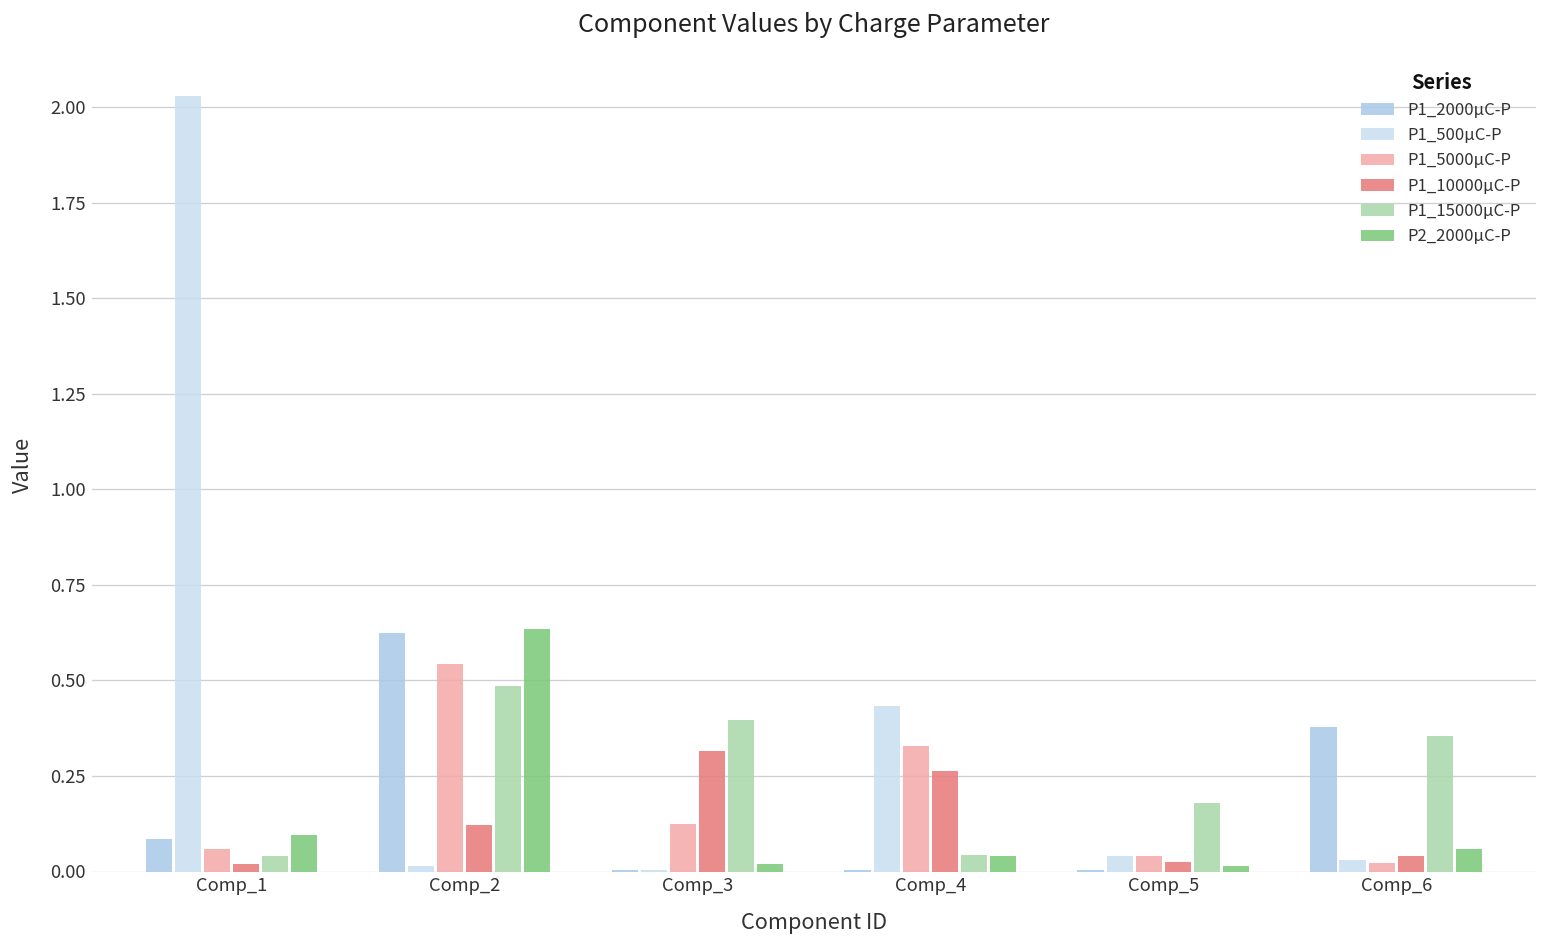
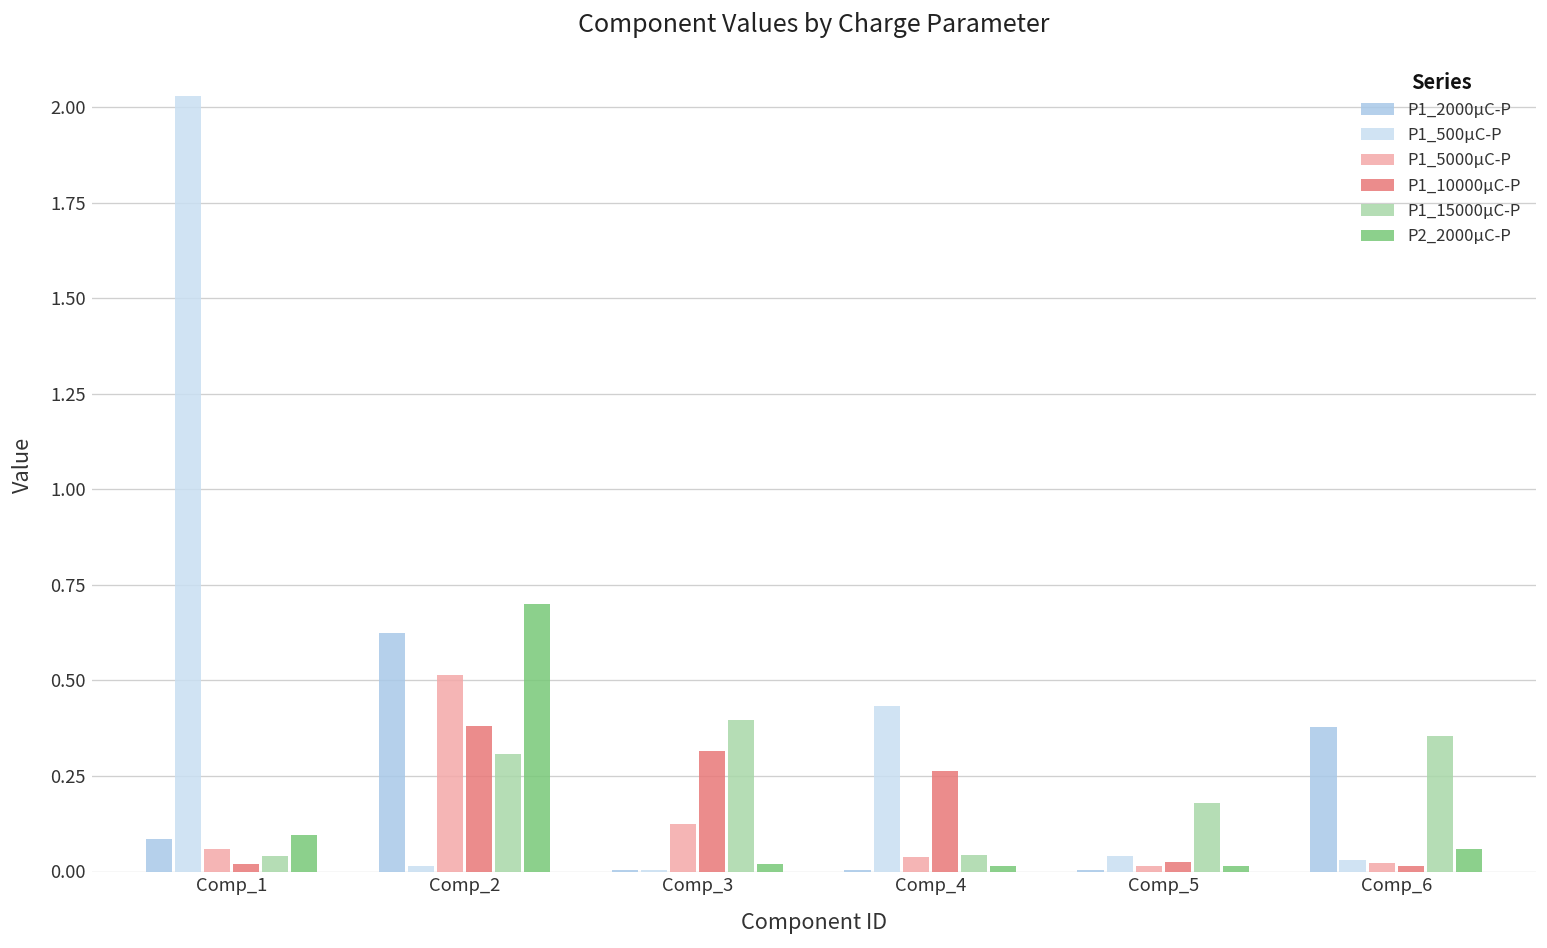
  {
    "P1_5000μC-P": {
      "Comp_1": 0.06,
-     "Comp_2": 0.54,
+     "Comp_2": 0.52,
      "Comp_3": 0.12,
-     "Comp_4": 0.33,
-     "Comp_5": 0.04,
+     "Comp_4": 0.04,
+     "Comp_5": 0.02,
      "Comp_6": 0.02
    },
    "P1_10000μC-P": {
      "Comp_1": 0.02,
-     "Comp_2": 0.12,
+     "Comp_2": 0.38,
      "Comp_3": 0.31,
      "Comp_4": 0.26,
      "Comp_5": 0.02,
-     "Comp_6": 0.04
+     "Comp_6": 0.01
    },
    "P1_15000μC-P": {
      "Comp_1": 0.04,
-     "Comp_2": 0.49,
+     "Comp_2": 0.31,
      "Comp_3": 0.40,
      "Comp_4": 0.04,
      "Comp_5": 0.18,
      "Comp_6": 0.35
    },
    "P2_2000μC-P": {
      "Comp_1": 0.09,
-     "Comp_2": 0.63,
+     "Comp_2": 0.70,
      "Comp_3": 0.02,
-     "Comp_4": 0.04,
+     "Comp_4": 0.02,
      "Comp_5": 0.01,
      "Comp_6": 0.06
    }
  }
